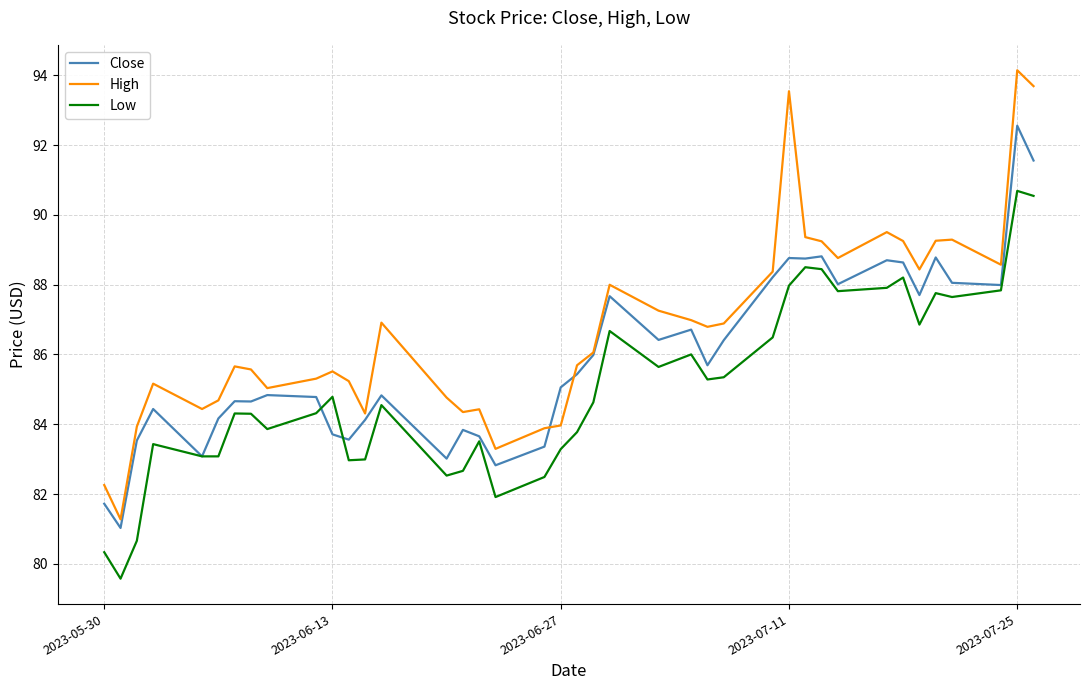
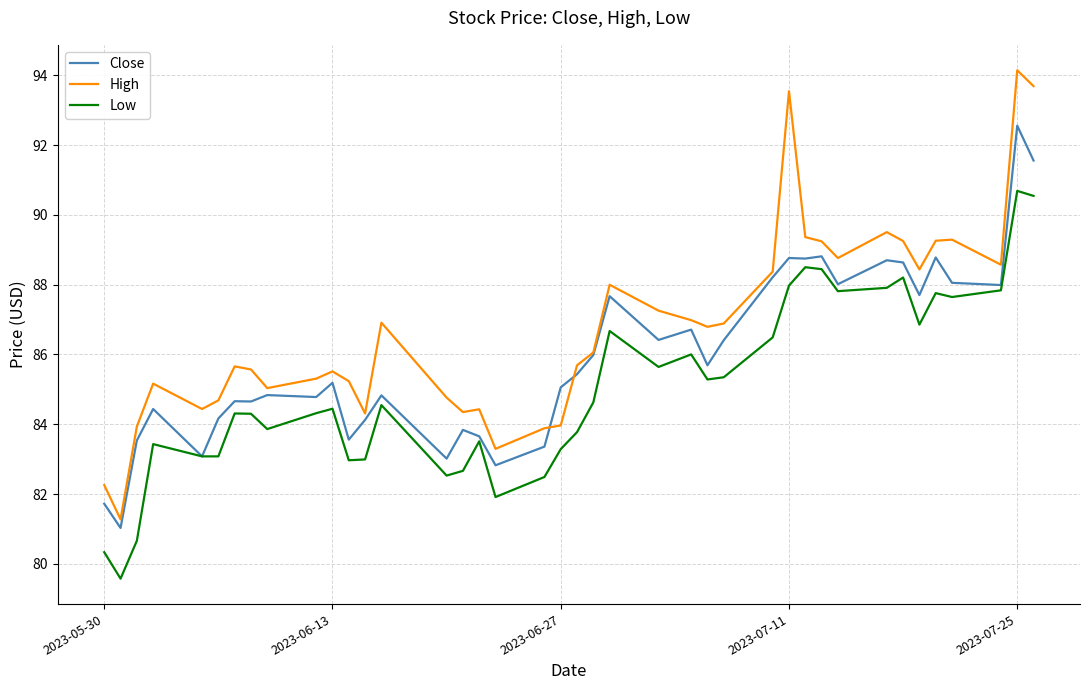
  {
    "Close": {
      "2023-05-30": 81.7,
-     "2023-06-13": 83.7,
+     "2023-06-13": 85.2,
      "2023-06-27": 85.1,
      "2023-07-11": 88.8,
      "2023-07-25": 92.6
    },
    "High": {
      "2023-05-30": 82.3,
      "2023-06-13": 85.5,
      "2023-06-27": 84.0,
      "2023-07-11": 93.5,
      "2023-07-25": 94.1
    },
    "Low": {
      "2023-05-30": 80.3,
-     "2023-06-13": 84.8,
+     "2023-06-13": 84.4,
      "2023-06-27": 83.3,
      "2023-07-11": 88.0,
      "2023-07-25": 90.7
    }
  }
